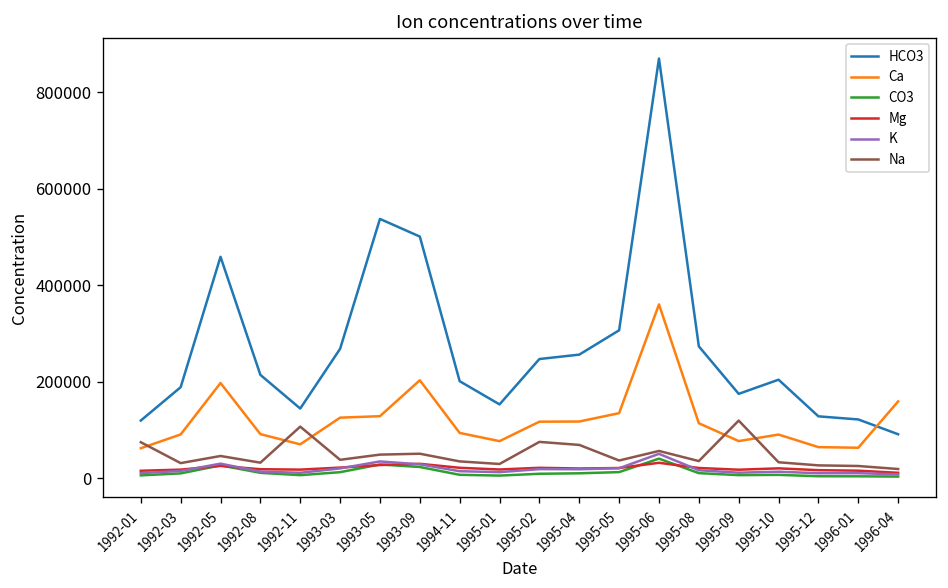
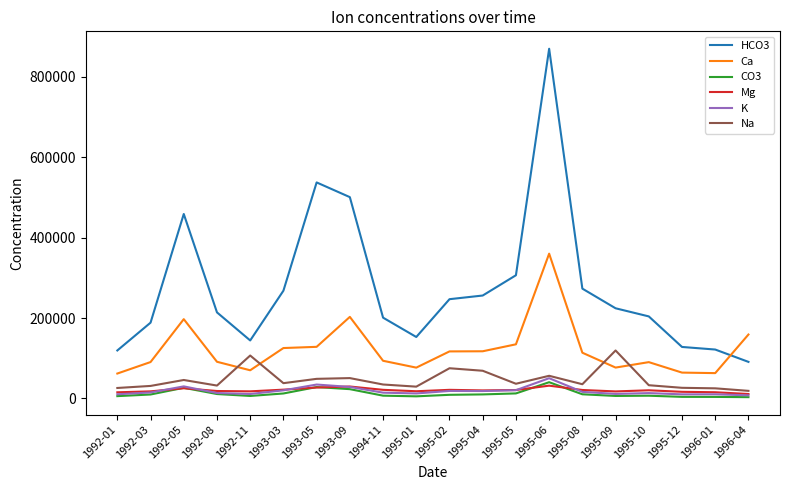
  {
    "HCO3": {
      "1992-01": 120000,
      "1992-03": 190000,
      "1992-05": 460000,
      "1992-08": 210000,
      "1992-11": 140000,
      "1993-03": 270000,
      "1993-05": 540000,
      "1993-09": 500000,
      "1994-11": 200000,
      "1995-01": 150000,
      "1995-02": 250000,
      "1995-04": 260000,
      "1995-05": 310000,
      "1995-06": 870000,
      "1995-08": 270000,
-     "1995-09": 170000,
+     "1995-09": 220000,
      "1995-10": 200000,
      "1995-12": 130000,
      "1996-01": 120000,
      "1996-04": 90000
    },
    "Ca": {
      "1992-01": 60000,
      "1992-03": 90000,
      "1992-05": 200000,
      "1992-08": 90000,
      "1992-11": 70000,
      "1993-03": 130000,
      "1993-05": 130000,
      "1993-09": 200000,
      "1994-11": 90000,
      "1995-01": 80000,
      "1995-02": 120000,
      "1995-04": 120000,
      "1995-05": 130000,
      "1995-06": 360000,
      "1995-08": 110000,
      "1995-09": 80000,
      "1995-10": 90000,
      "1995-12": 60000,
      "1996-01": 60000,
      "1996-04": 160000
    },
    "CO3": {
      "1993-03": 10000,
      "1994-11": 10000,
      "1995-01": 10000,
      "1995-02": 10000,
      "1995-04": 10000,
      "1995-05": 10000,
      "1995-06": 40000,
      "1995-10": 10000,
      "1996-01": 0
    },
    "Mg": {
      "1992-11": 20000,
      "1994-11": 20000,
      "1995-06": 30000,
      "1995-10": 20000,
      "1995-12": 20000
    },
    "K": {
      "1993-05": 30000,
      "1994-11": 10000,
      "1995-10": 10000
    },
    "Na": {
-     "1992-01": 70000,
+     "1992-01": 30000,
      "1992-03": 30000,
      "1992-05": 50000,
      "1992-08": 30000,
      "1992-11": 110000,
      "1993-03": 40000,
      "1993-05": 50000,
      "1993-09": 50000,
      "1994-11": 30000,
      "1995-01": 30000,
      "1995-02": 80000,
      "1995-04": 70000,
      "1995-05": 40000,
      "1995-08": 40000,
      "1995-09": 120000,
      "1995-10": 30000,
      "1995-12": 30000,
      "1996-01": 30000,
      "1996-04": 20000
    }
  }
